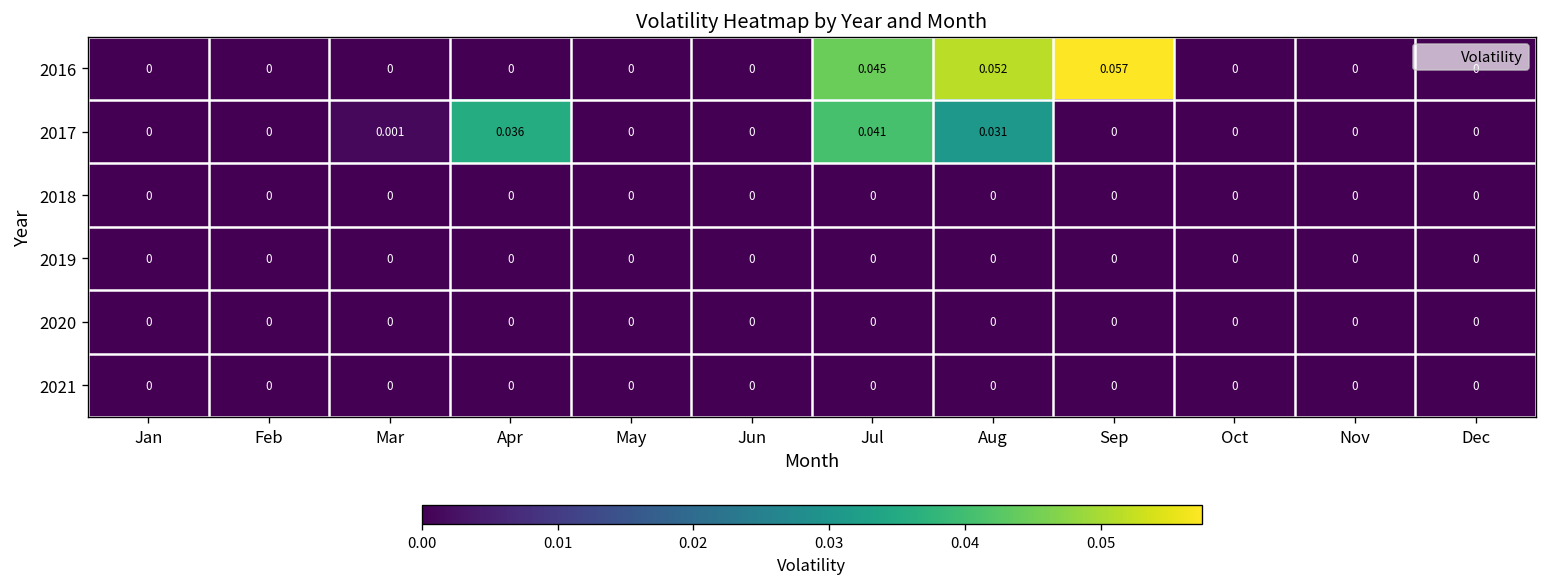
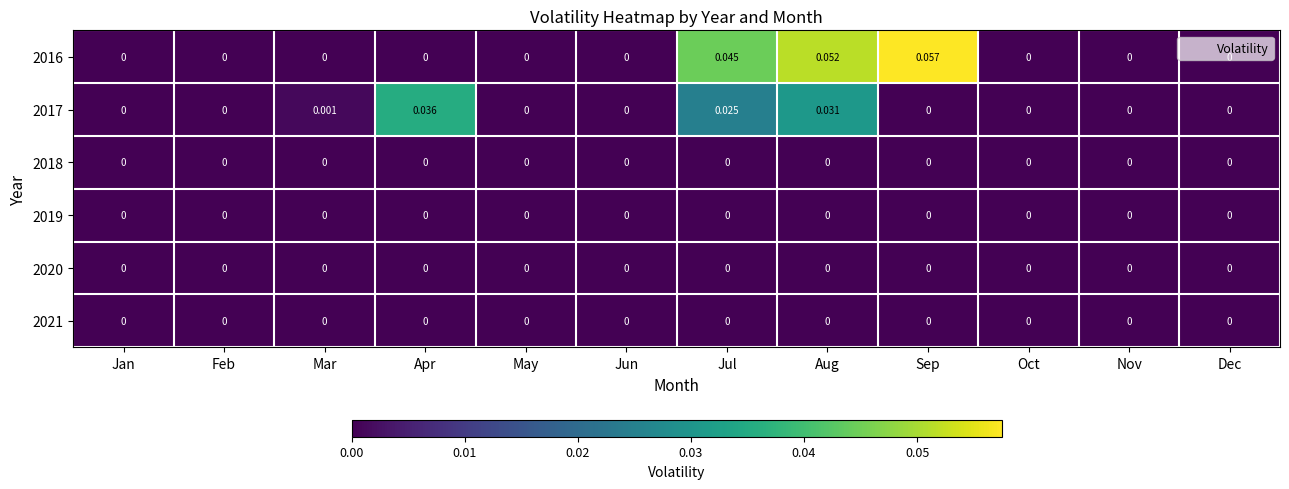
  {
    "2016": {
      "Jan": 0,
      "Feb": 0,
      "Mar": 0,
      "Apr": 0,
      "May": 0,
      "Jun": 0,
      "Jul": 0.045,
      "Aug": 0.052,
      "Sep": 0.057,
      "Oct": 0,
      "Nov": 0
    },
    "2017": {
      "Jan": 0,
      "Feb": 0,
      "Mar": 0.001,
      "Apr": 0.036,
      "May": 0,
      "Jun": 0,
-     "Jul": 0.041,
+     "Jul": 0.025,
      "Aug": 0.031,
      "Sep": 0,
      "Oct": 0,
      "Nov": 0,
      "Dec": 0
    },
    "2018": {
      "Jan": 0,
      "Feb": 0,
      "Mar": 0,
      "Apr": 0,
      "May": 0,
      "Jun": 0,
      "Jul": 0,
      "Aug": 0,
      "Sep": 0,
      "Oct": 0,
      "Nov": 0,
      "Dec": 0
    },
    "2019": {
      "Jan": 0,
      "Feb": 0,
      "Mar": 0,
      "Apr": 0,
      "May": 0,
      "Jun": 0,
      "Jul": 0,
      "Aug": 0,
      "Sep": 0,
      "Oct": 0,
      "Nov": 0,
      "Dec": 0
    },
    "2020": {
      "Jan": 0,
      "Feb": 0,
      "Mar": 0,
      "Apr": 0,
      "May": 0,
      "Jun": 0,
      "Jul": 0,
      "Aug": 0,
      "Sep": 0,
      "Oct": 0,
      "Nov": 0,
      "Dec": 0
    },
    "2021": {
      "Jan": 0,
      "Feb": 0,
      "Mar": 0,
      "Apr": 0,
      "May": 0,
      "Jun": 0,
      "Jul": 0,
      "Aug": 0,
      "Sep": 0,
      "Oct": 0,
      "Nov": 0,
      "Dec": 0
    }
  }
